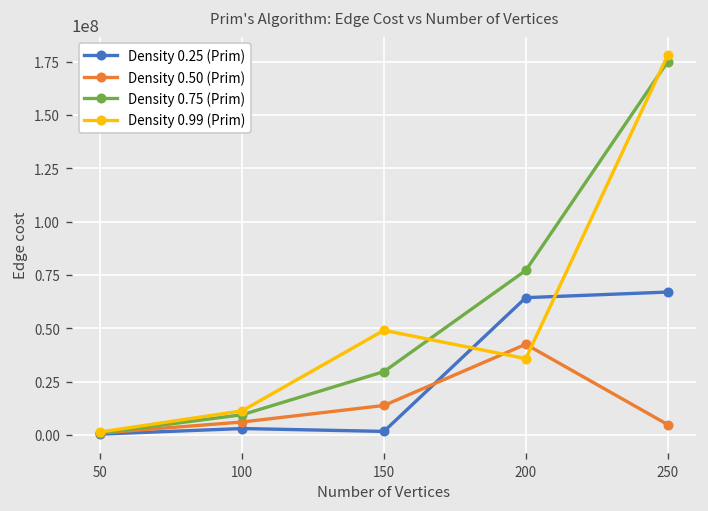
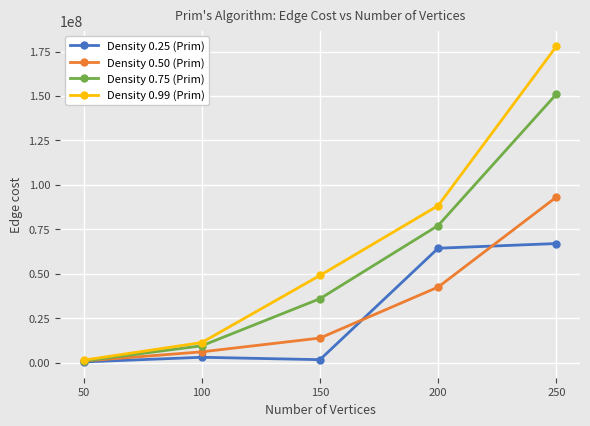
  {
    "Density 0.25 (Prim)": {
      "100": 3000000,
      "150": 2000000,
      "200": 64000000,
      "250": 67000000
    },
    "Density 0.50 (Prim)": {
      "100": 6000000,
      "150": 14000000,
      "200": 43000000,
-     "250": 5000000
+     "250": 93000000
    },
    "Density 0.75 (Prim)": {
      "100": 9000000,
-     "150": 30000000,
+     "150": 36000000,
      "200": 77000000,
-     "250": 175000000
+     "250": 151000000
    },
    "Density 0.99 (Prim)": {
      "100": 11000000,
      "150": 49000000,
-     "200": 36000000,
+     "200": 88000000,
      "250": 178000000
    }
  }
